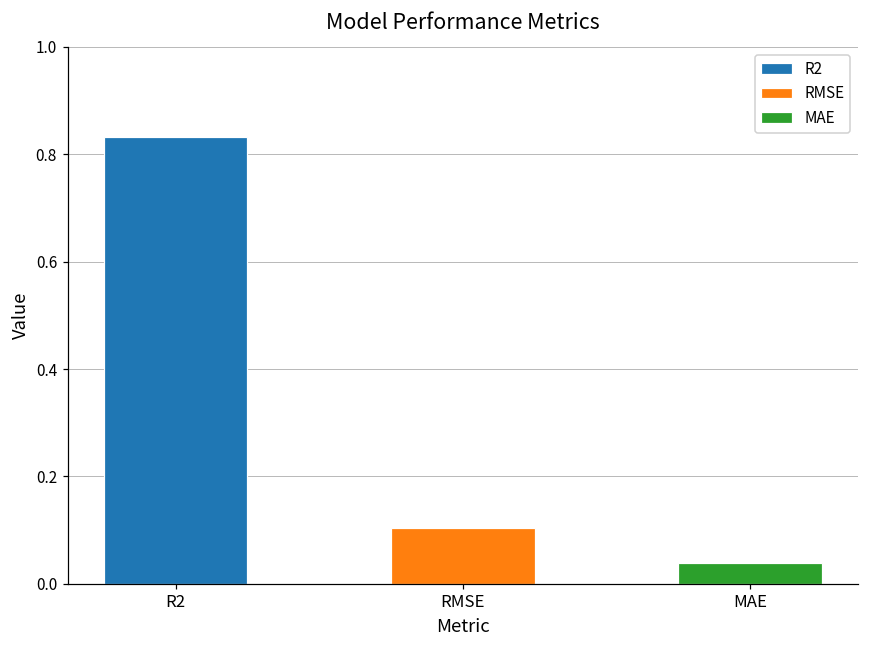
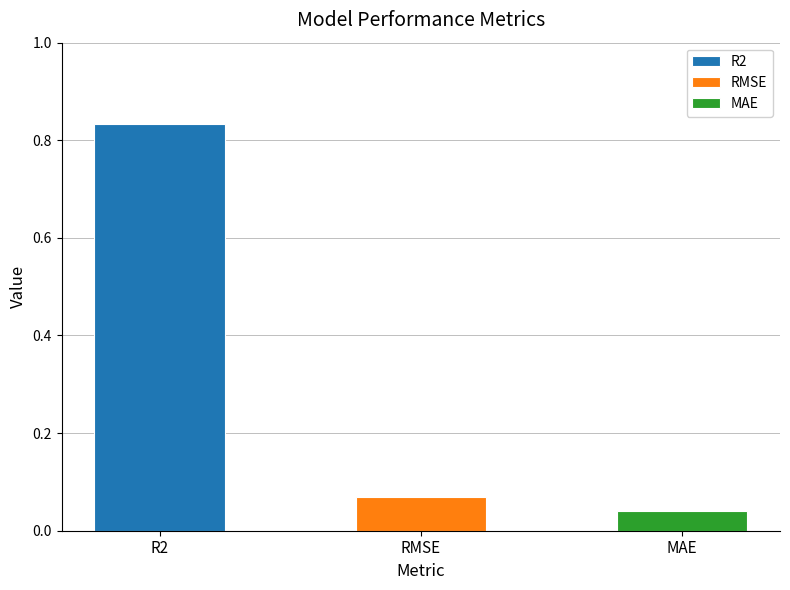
  {
    "R2": 0.83,
-   "RMSE": 0.10,
+   "RMSE": 0.07,
    "MAE": 0.04
  }
